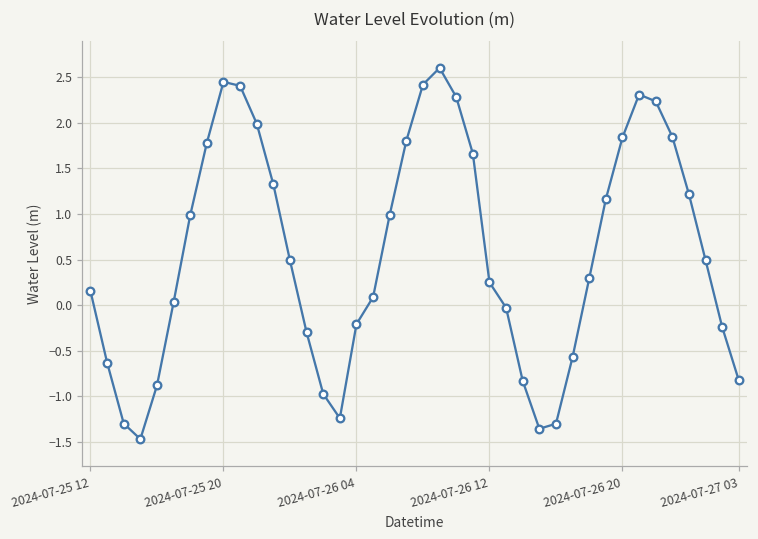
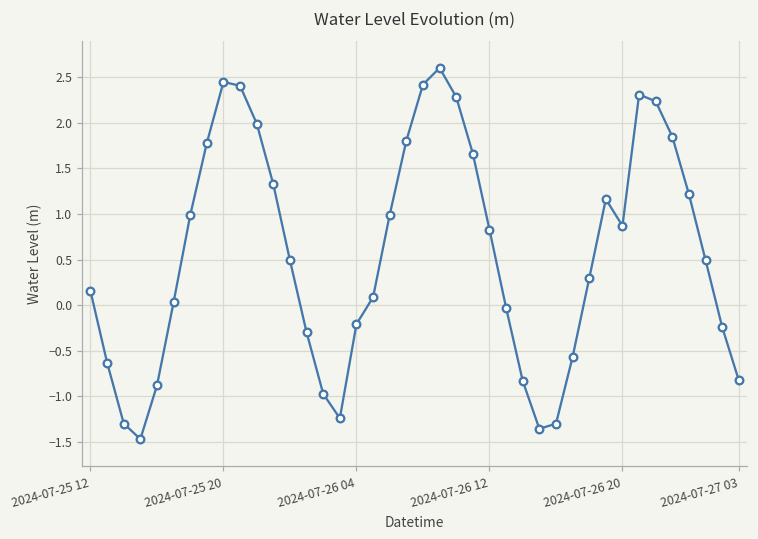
  {
    "2024-07-25 12": 0.2,
    "2024-07-25 20": 2.5,
    "2024-07-26 04": -0.2,
-   "2024-07-26 12": 0.3,
-   "2024-07-26 20": 1.8,
+   "2024-07-26 12": 0.8,
+   "2024-07-26 20": 0.9,
    "2024-07-27 03": -0.8
  }
